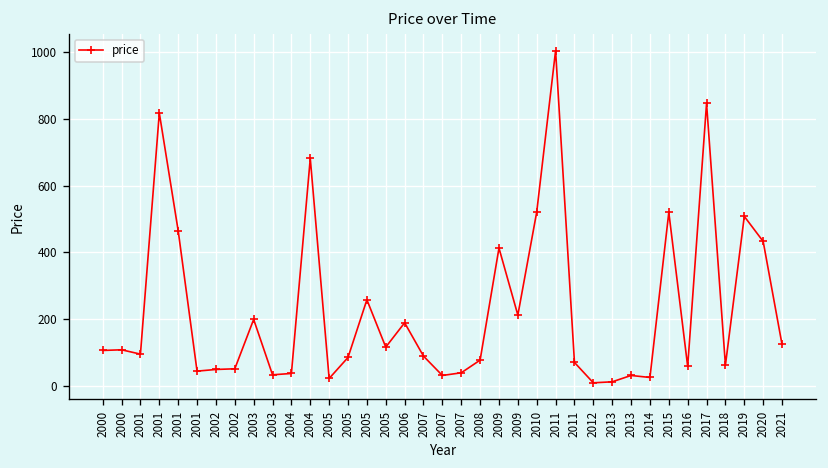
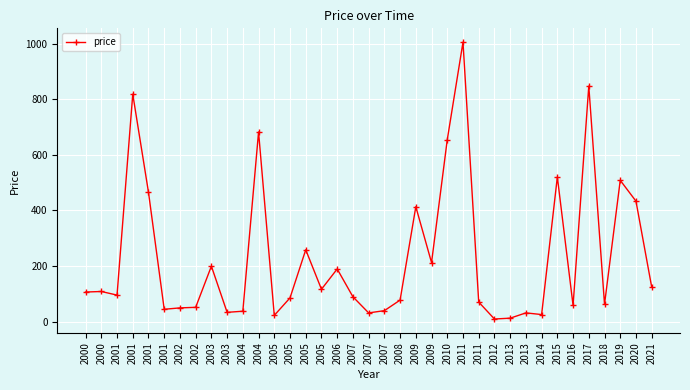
  {
    "2006": 190,
    "2008": 80,
-   "2010": 520,
+   "2010": 650,
    "2012": 10,
    "2014": 30,
    "2015": 520,
    "2016": 60,
    "2017": 850,
    "2018": 60,
    "2019": 510,
    "2020": 430,
    "2021": 120
  }
